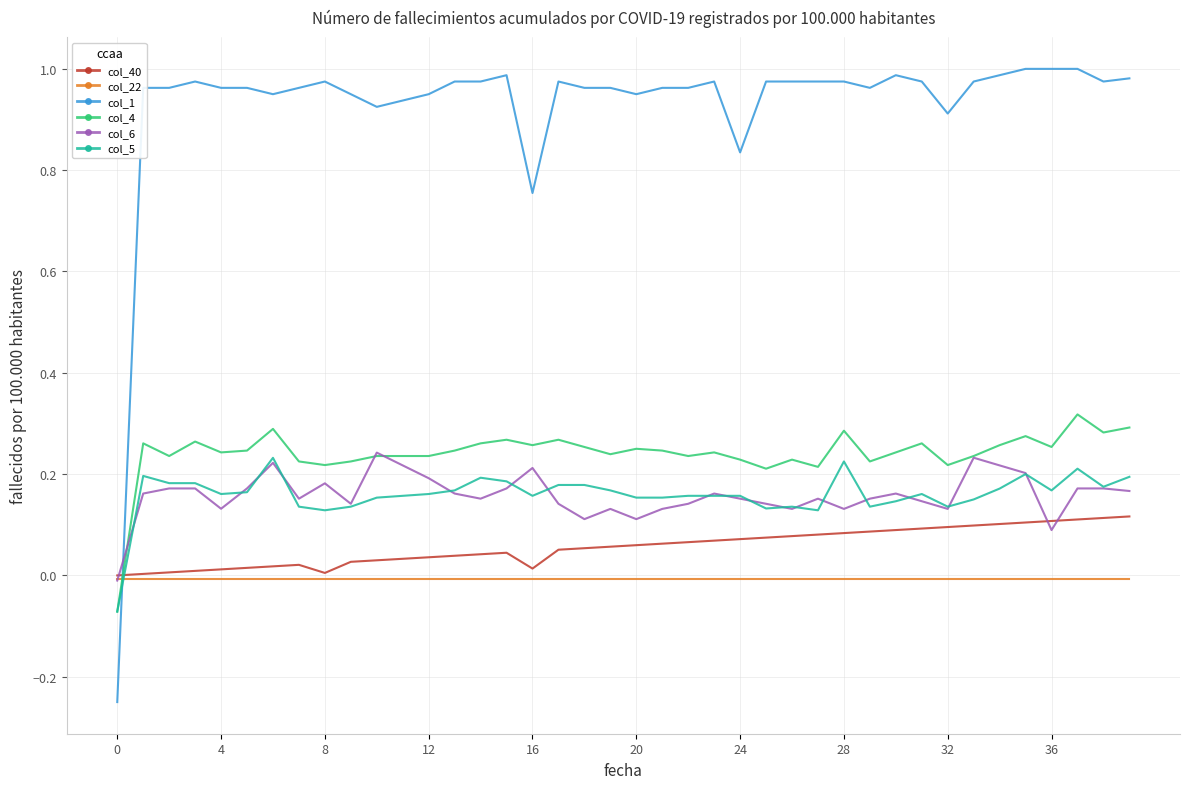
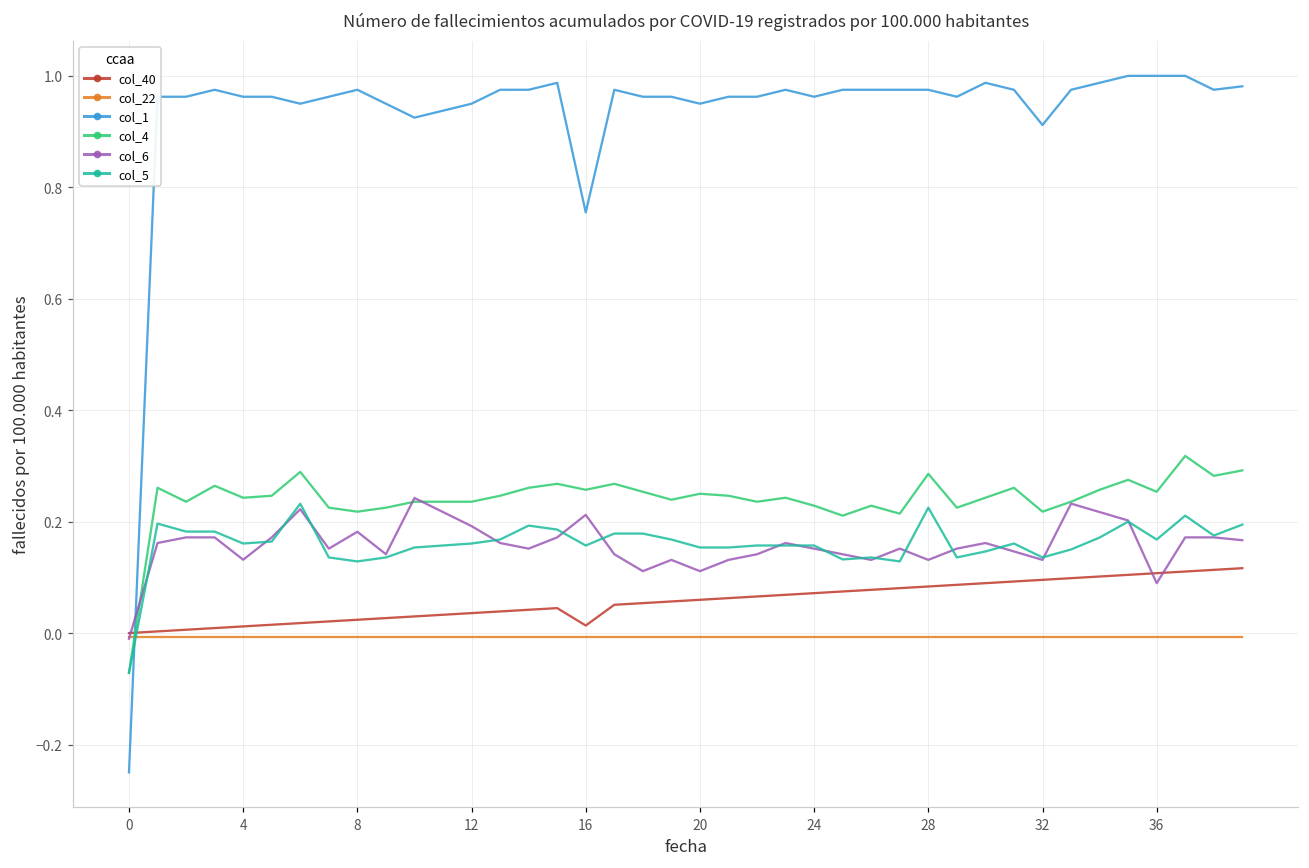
  {
    "col_40": {
      "0": 0.00,
      "4": 0.01,
-     "8": 0.00,
+     "8": 0.02,
      "12": 0.04,
      "16": 0.01,
      "20": 0.06,
      "24": 0.07,
      "28": 0.08,
      "32": 0.10,
      "36": 0.11
    },
    "col_22": {
      "4": -0.01,
      "8": -0.01,
      "12": -0.01,
      "16": -0.01,
      "20": -0.01,
      "24": -0.01,
      "28": -0.01,
      "32": -0.01,
      "36": -0.01
    },
    "col_1": {
      "0": -0.25,
      "4": 0.96,
      "8": 0.98,
      "12": 0.95,
      "16": 0.75,
      "20": 0.95,
-     "24": 0.84,
+     "24": 0.96,
      "28": 0.98,
      "32": 0.91,
      "36": 1.00
    },
    "col_6": {
      "4": 0.13,
      "8": 0.18,
      "12": 0.19,
      "16": 0.21,
      "20": 0.11,
      "24": 0.15,
      "28": 0.13,
      "36": 0.09
    }
  }
